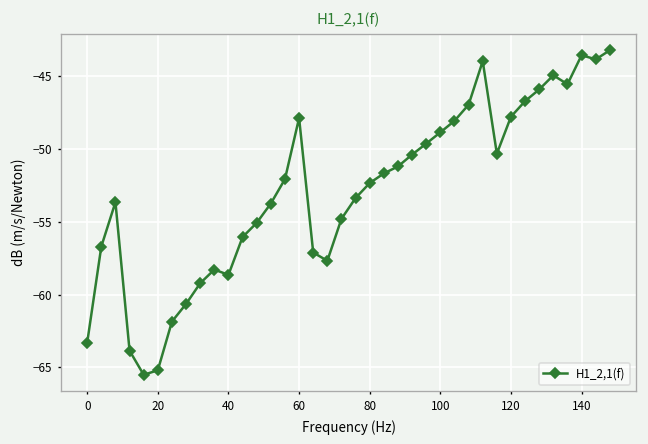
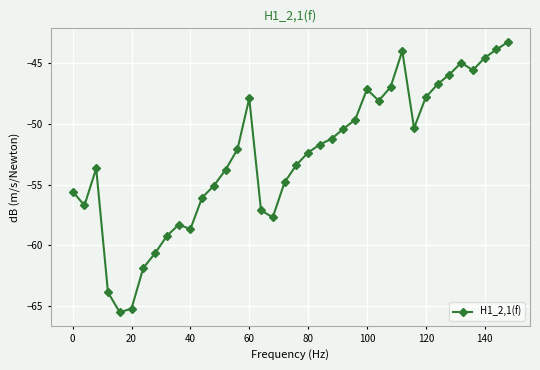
  {
-   "0": -63.3,
+   "0": -55.6,
    "20": -65.2,
    "40": -58.6,
    "60": -47.9,
    "80": -52.4,
-   "100": -48.9,
+   "100": -47.1,
    "120": -47.8,
-   "140": -43.6
+   "140": -44.6
  }
